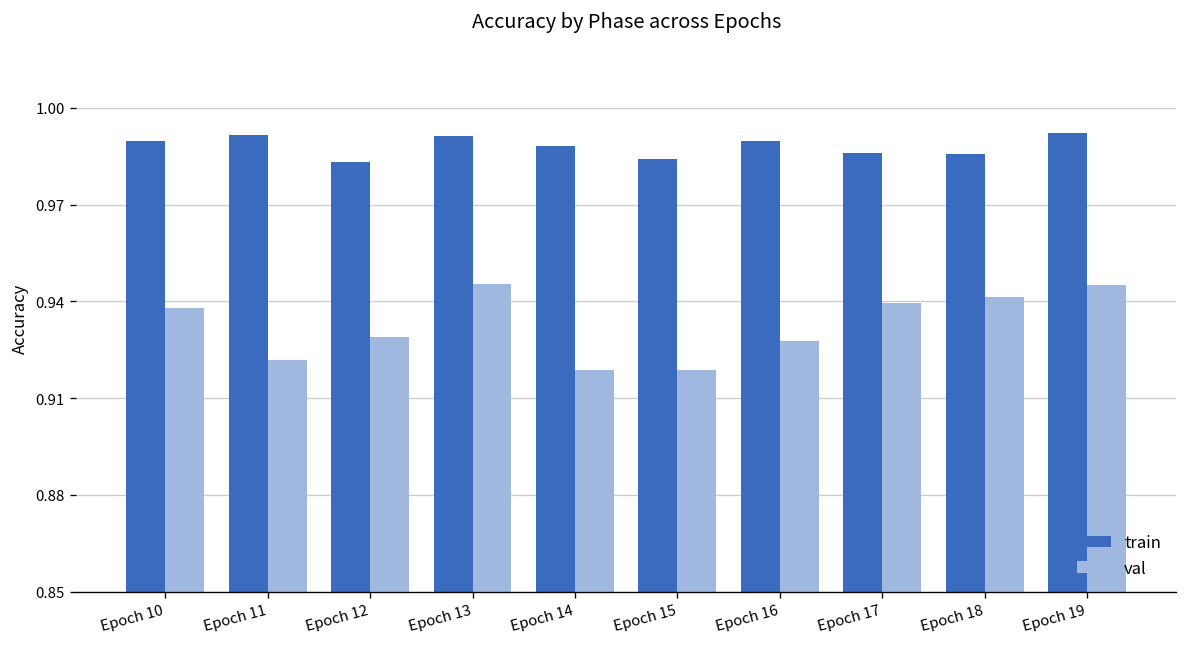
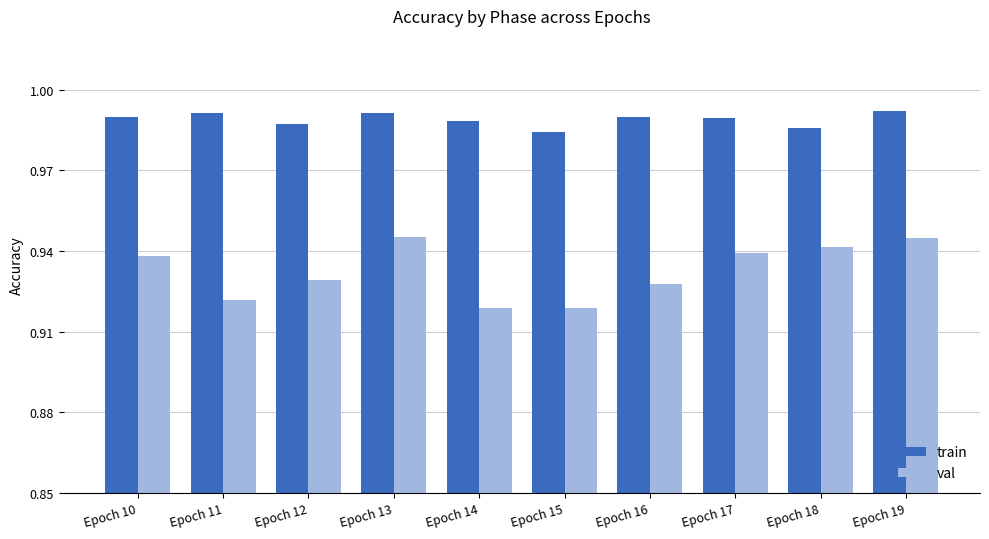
  {
    "train": {
      "Epoch 10": 0.990,
      "Epoch 11": 0.992,
-     "Epoch 12": 0.983,
+     "Epoch 12": 0.987,
      "Epoch 13": 0.991,
      "Epoch 14": 0.988,
      "Epoch 15": 0.984,
      "Epoch 16": 0.990,
-     "Epoch 17": 0.986,
+     "Epoch 17": 0.989,
      "Epoch 18": 0.986,
      "Epoch 19": 0.992
    },
    "val": {
      "Epoch 10": 0.938,
      "Epoch 11": 0.922,
      "Epoch 12": 0.929,
      "Epoch 13": 0.945,
      "Epoch 14": 0.919,
      "Epoch 15": 0.919,
      "Epoch 16": 0.928,
      "Epoch 17": 0.939,
      "Epoch 18": 0.941,
      "Epoch 19": 0.945
    }
  }
